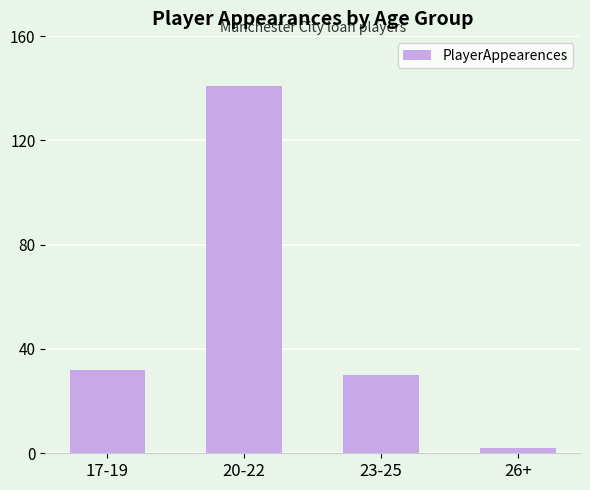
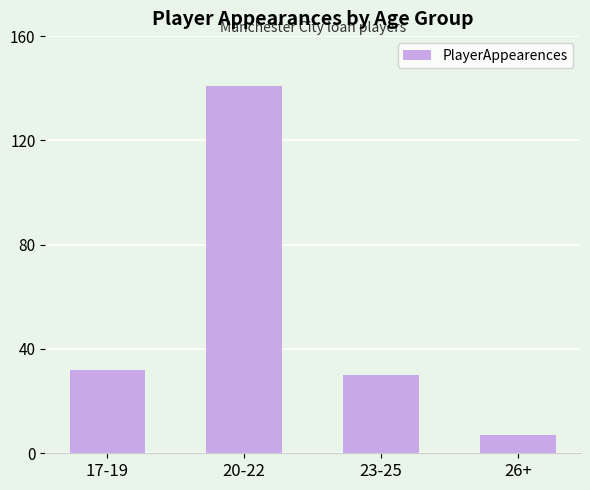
  {
    "17-19": 32,
    "20-22": 141,
    "23-25": 30,
-   "26+": 2
+   "26+": 7
  }
